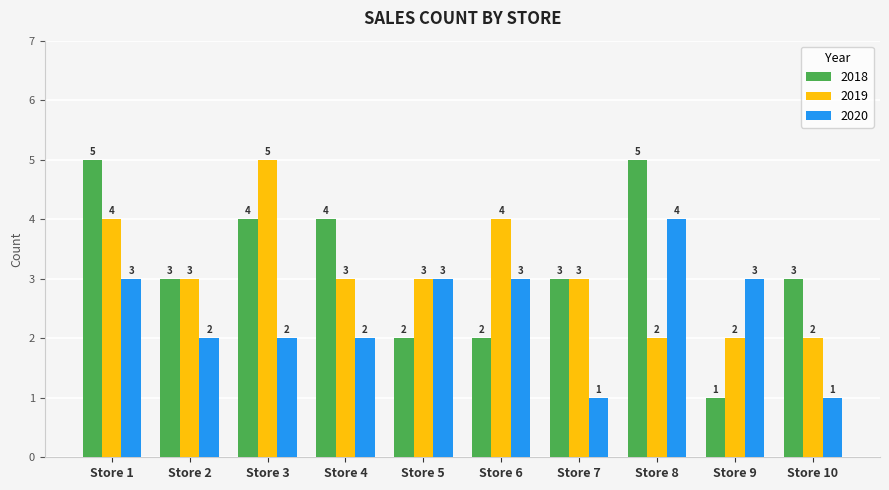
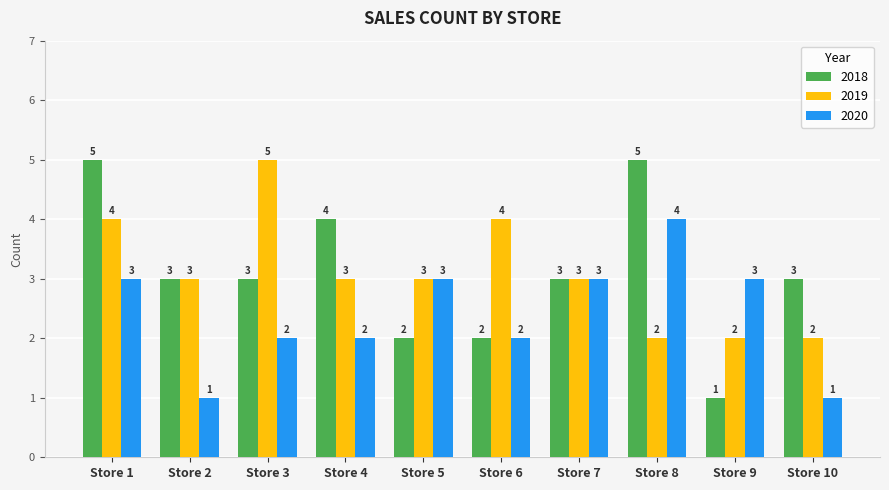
  {
    "2018": {
      "Store 1": 5,
      "Store 2": 3,
-     "Store 3": 4,
+     "Store 3": 3,
      "Store 4": 4,
      "Store 5": 2,
      "Store 6": 2,
      "Store 7": 3,
      "Store 8": 5,
      "Store 9": 1,
      "Store 10": 3
    },
    "2019": {
      "Store 1": 4,
      "Store 2": 3,
      "Store 3": 5,
      "Store 4": 3,
      "Store 5": 3,
      "Store 6": 4,
      "Store 7": 3,
      "Store 8": 2,
      "Store 9": 2,
      "Store 10": 2
    },
    "2020": {
      "Store 1": 3,
-     "Store 2": 2,
+     "Store 2": 1,
      "Store 3": 2,
      "Store 4": 2,
      "Store 5": 3,
-     "Store 6": 3,
-     "Store 7": 1,
+     "Store 6": 2,
+     "Store 7": 3,
      "Store 8": 4,
      "Store 9": 3,
      "Store 10": 1
    }
  }
